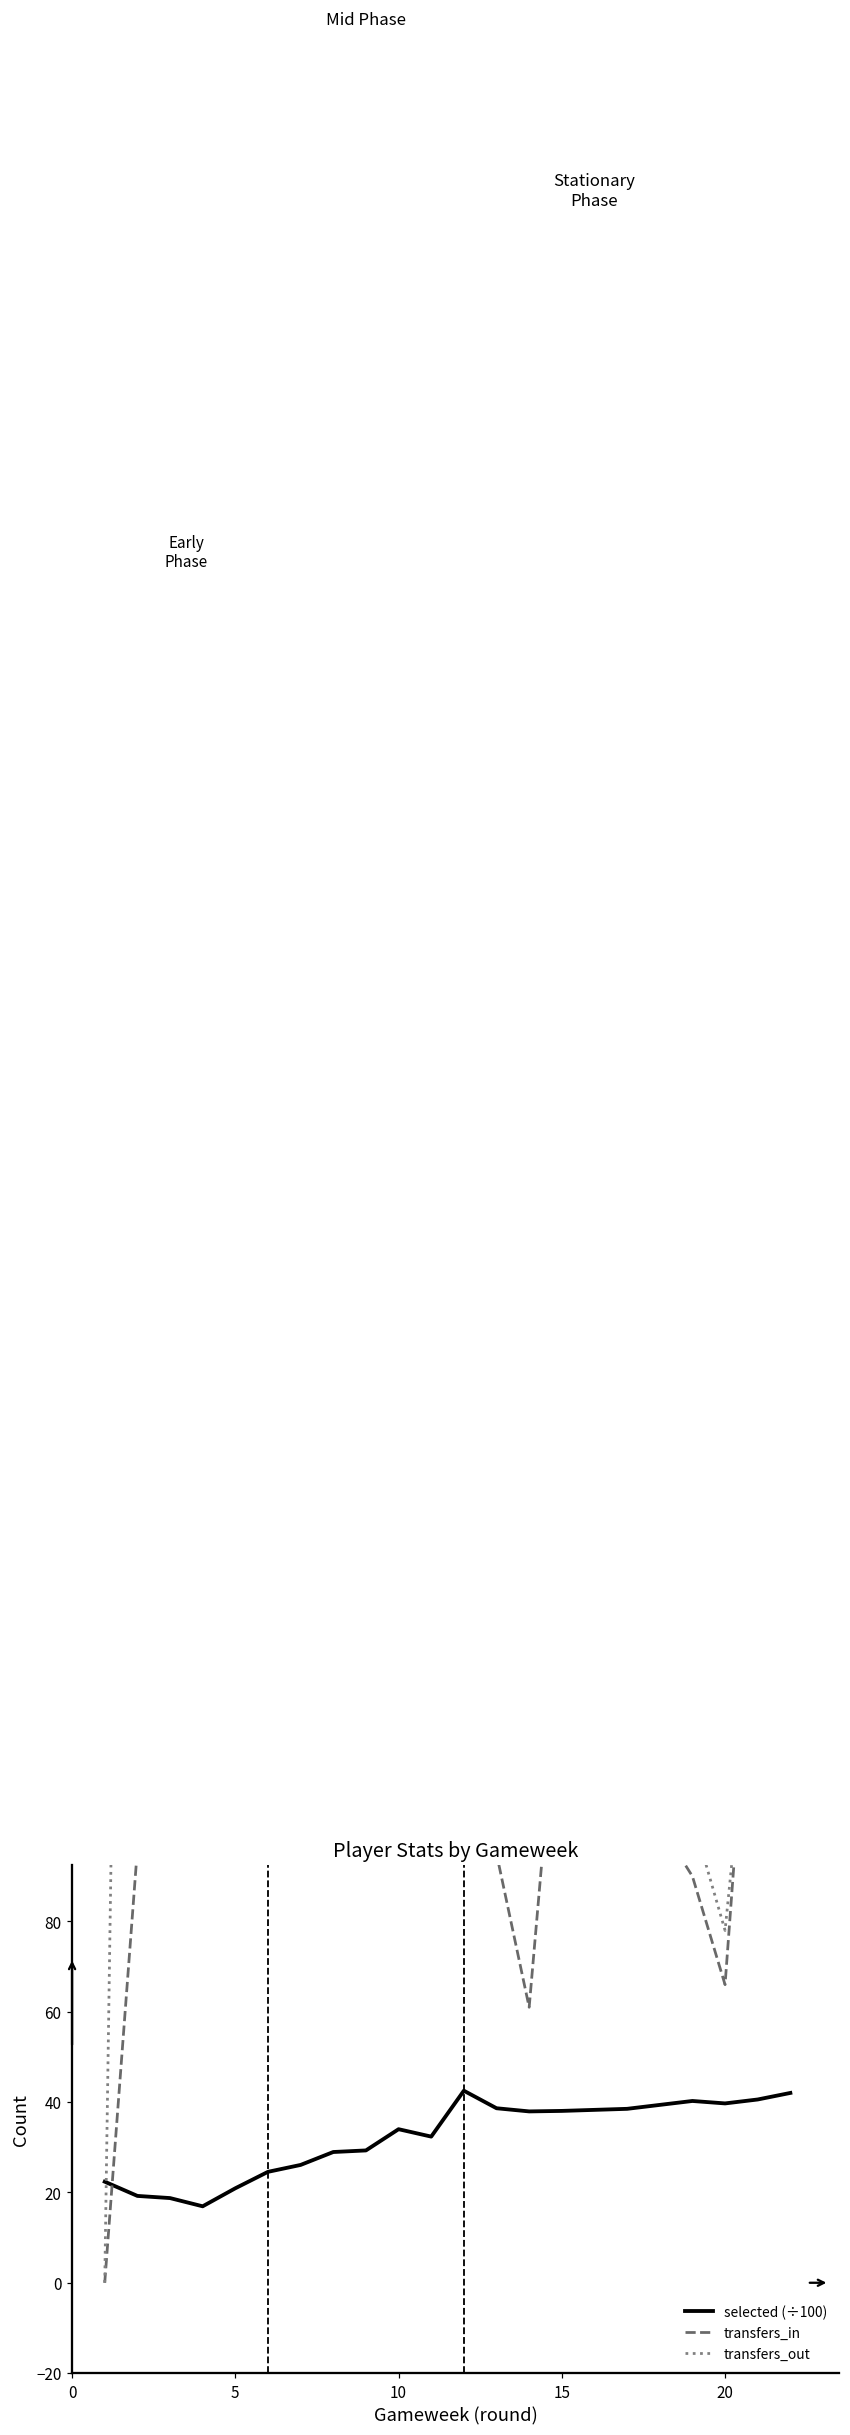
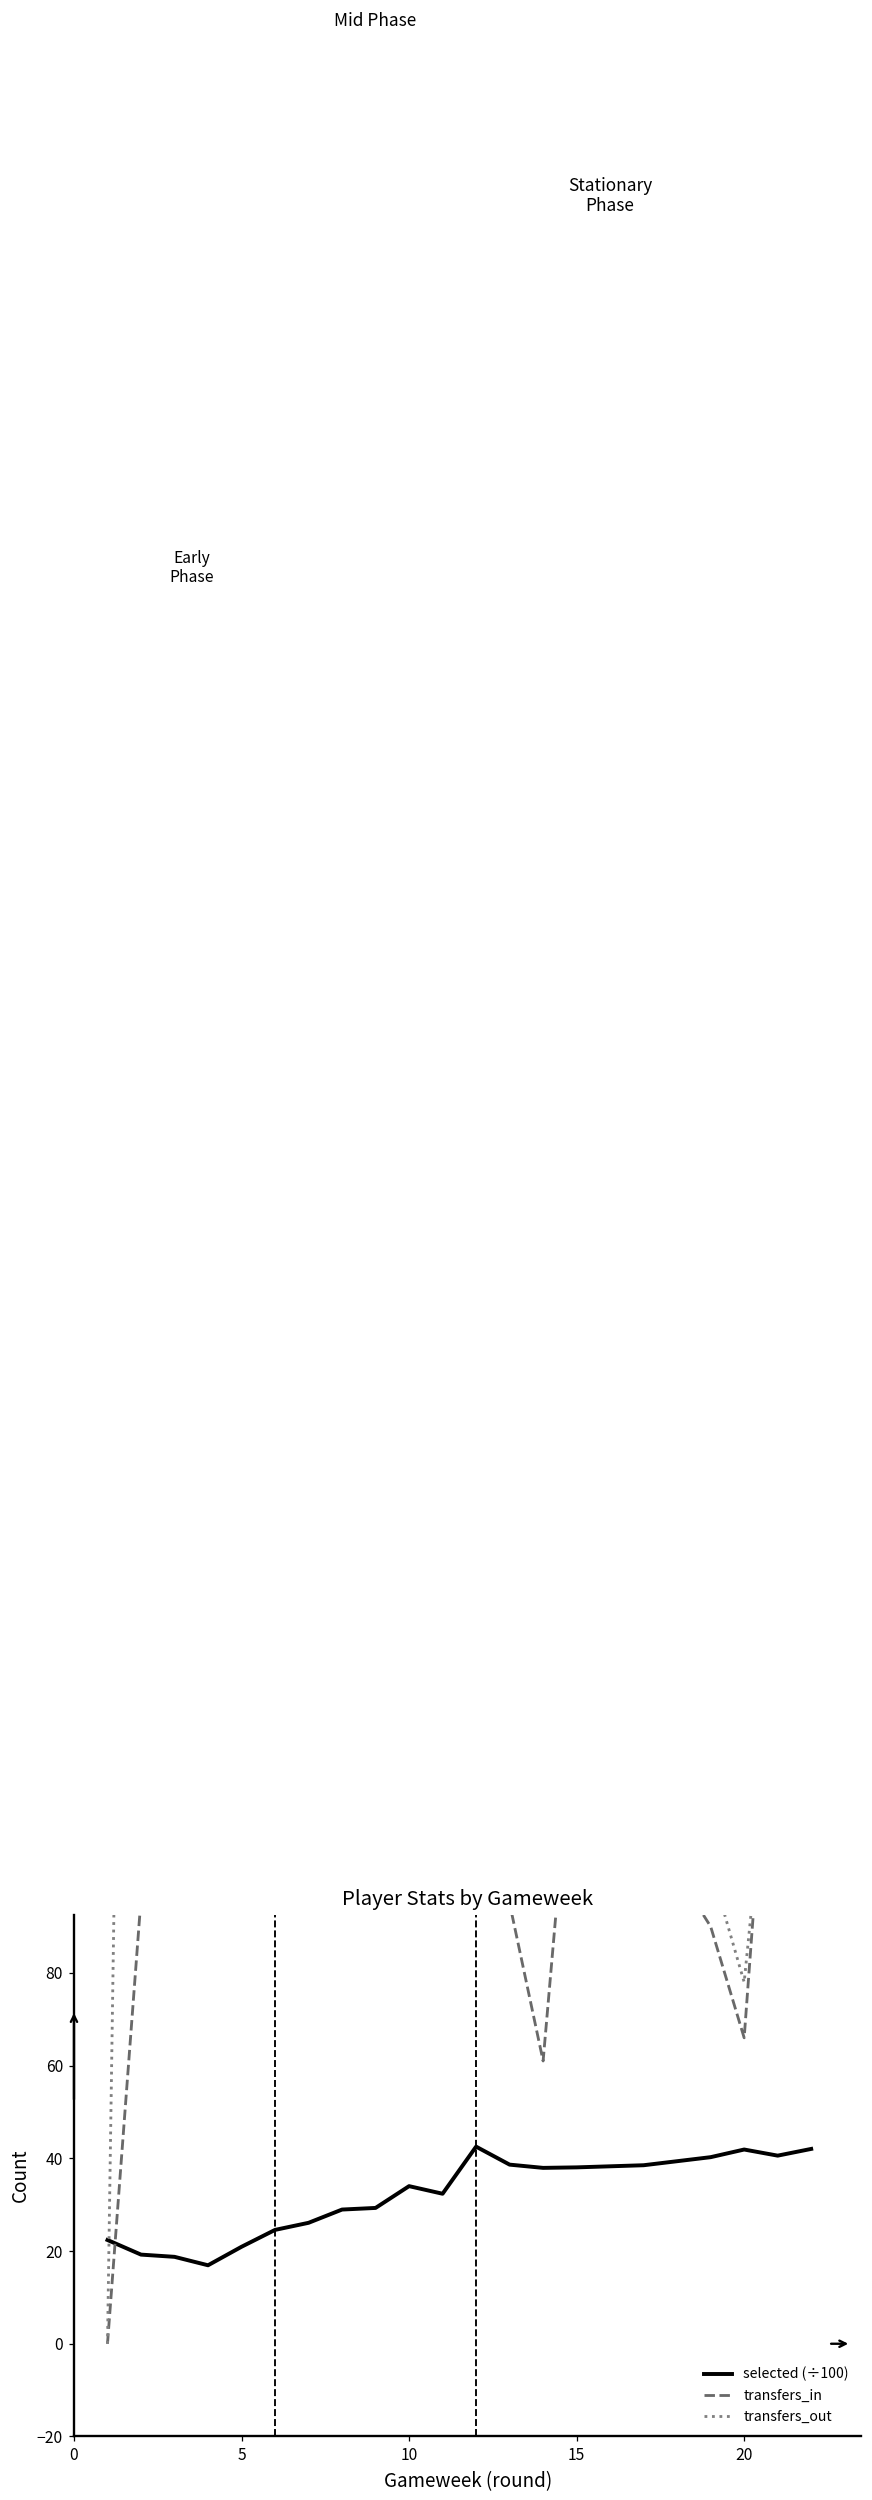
  {
    "selected (÷100)": {
      "5": 21,
      "10": 34,
      "15": 38,
-     "20": 40
+     "20": 42
    }
  }
